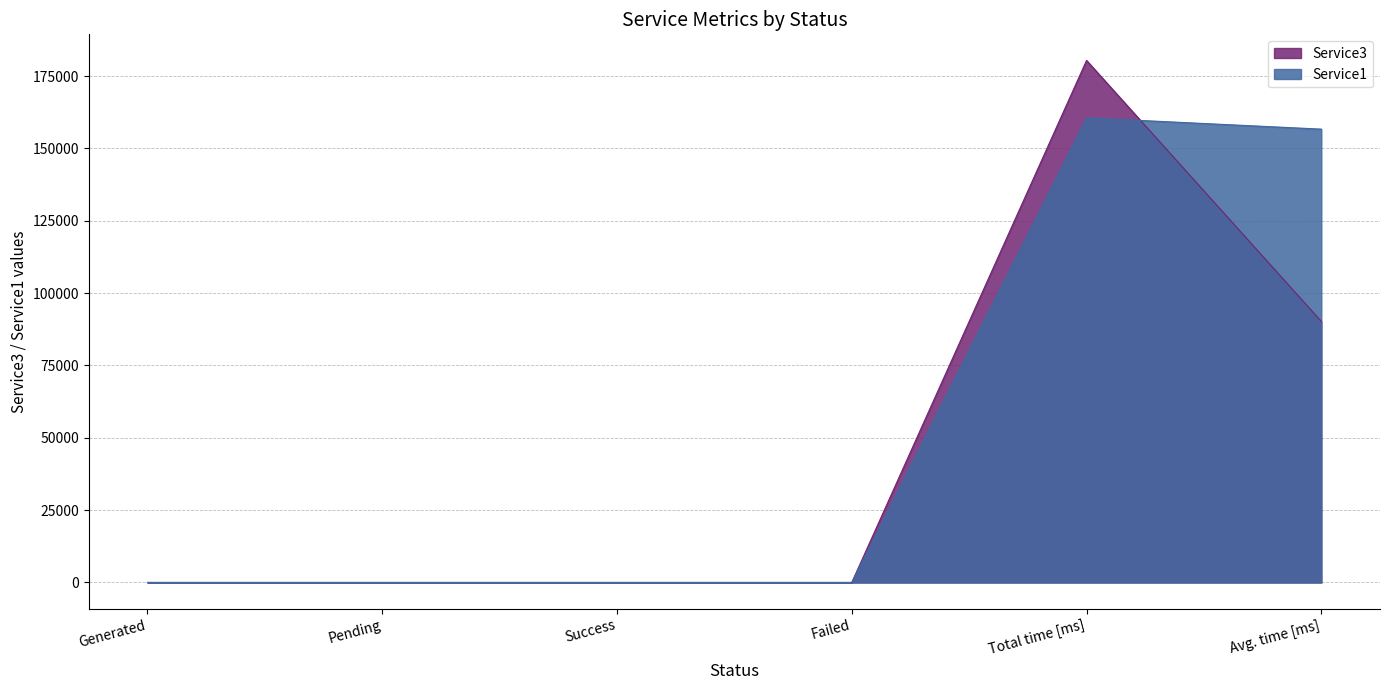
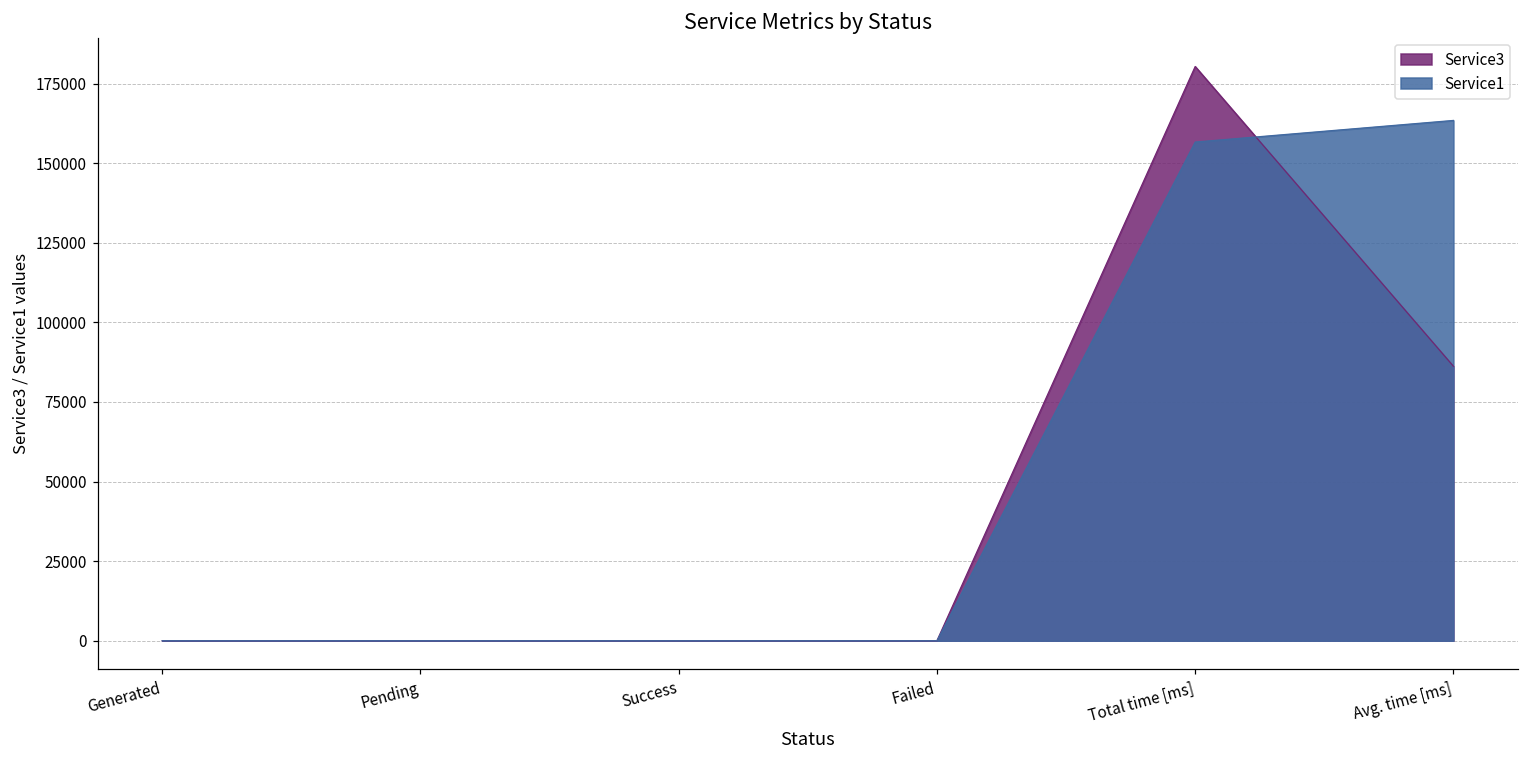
  {
    "Service3": {
      "Total time [ms]": 180000,
-     "Avg. time [ms]": 90000
+     "Avg. time [ms]": 86000
    },
    "Service1": {
-     "Total time [ms]": 161000,
-     "Avg. time [ms]": 157000
+     "Total time [ms]": 157000,
+     "Avg. time [ms]": 163000
    }
  }
